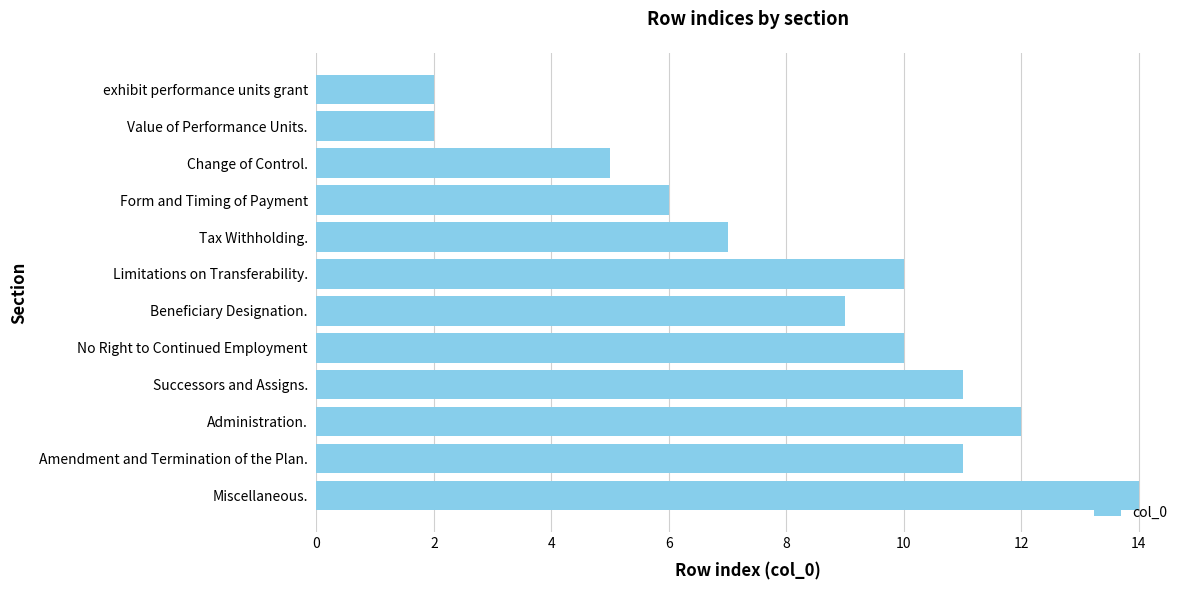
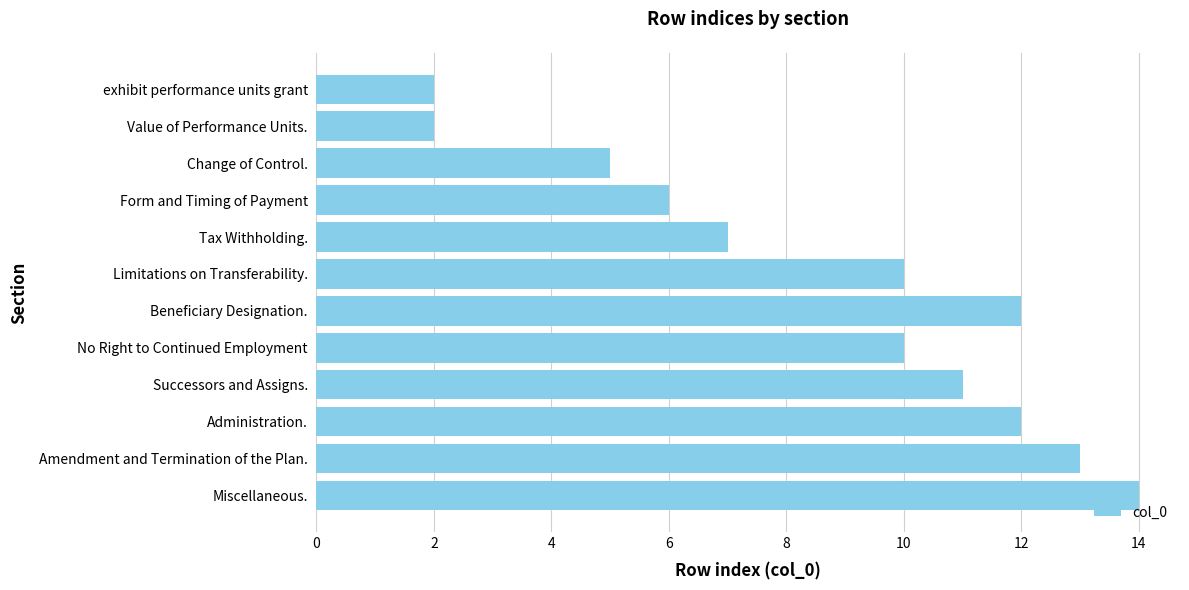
  {
    "exhibit performance units grant": 2,
    "Value of Performance Units.": 2,
    "Change of Control.": 5,
    "Form and Timing of Payment": 6,
    "Tax Withholding.": 7,
    "Limitations on Transferability.": 10,
-   "Beneficiary Designation.": 9,
+   "Beneficiary Designation.": 12,
    "No Right to Continued Employment": 10,
    "Successors and Assigns.": 11,
    "Administration.": 12,
-   "Amendment and Termination of the Plan.": 11,
+   "Amendment and Termination of the Plan.": 13,
    "Miscellaneous.": 14
  }
